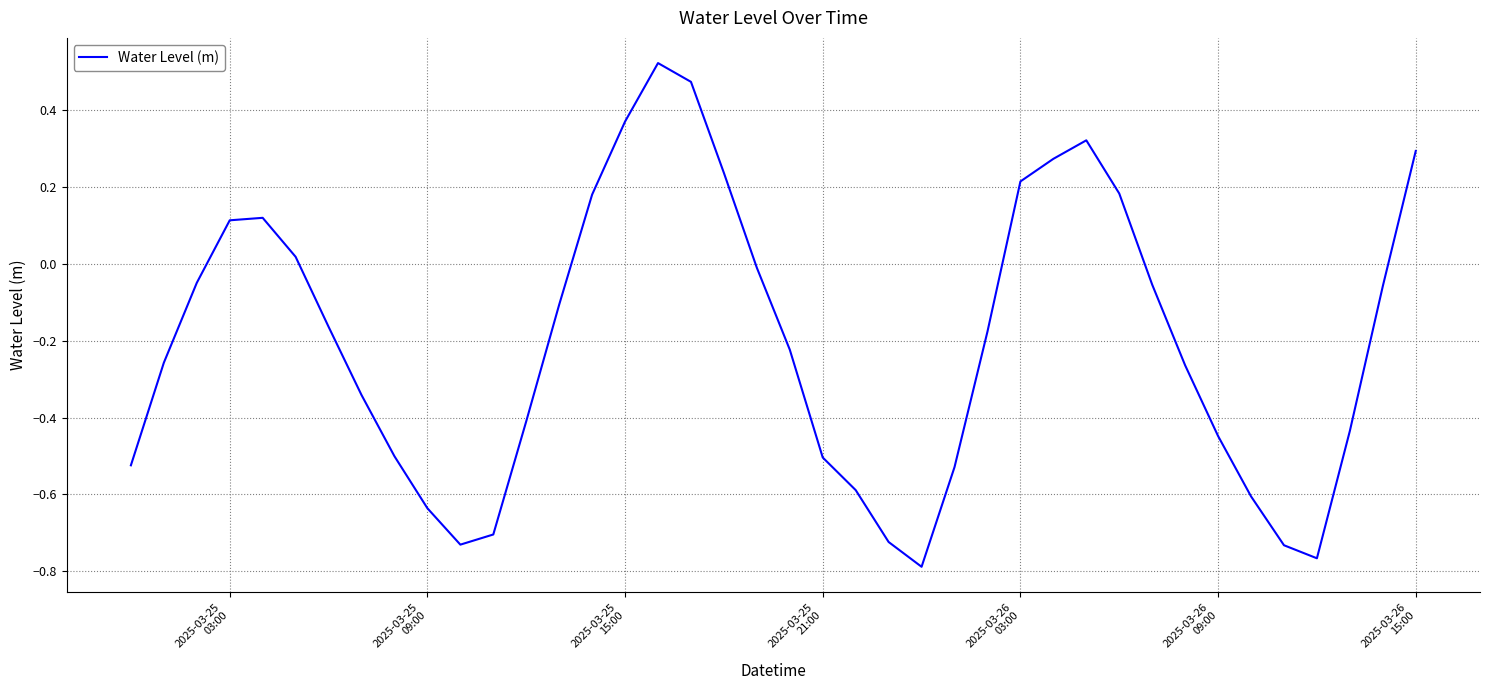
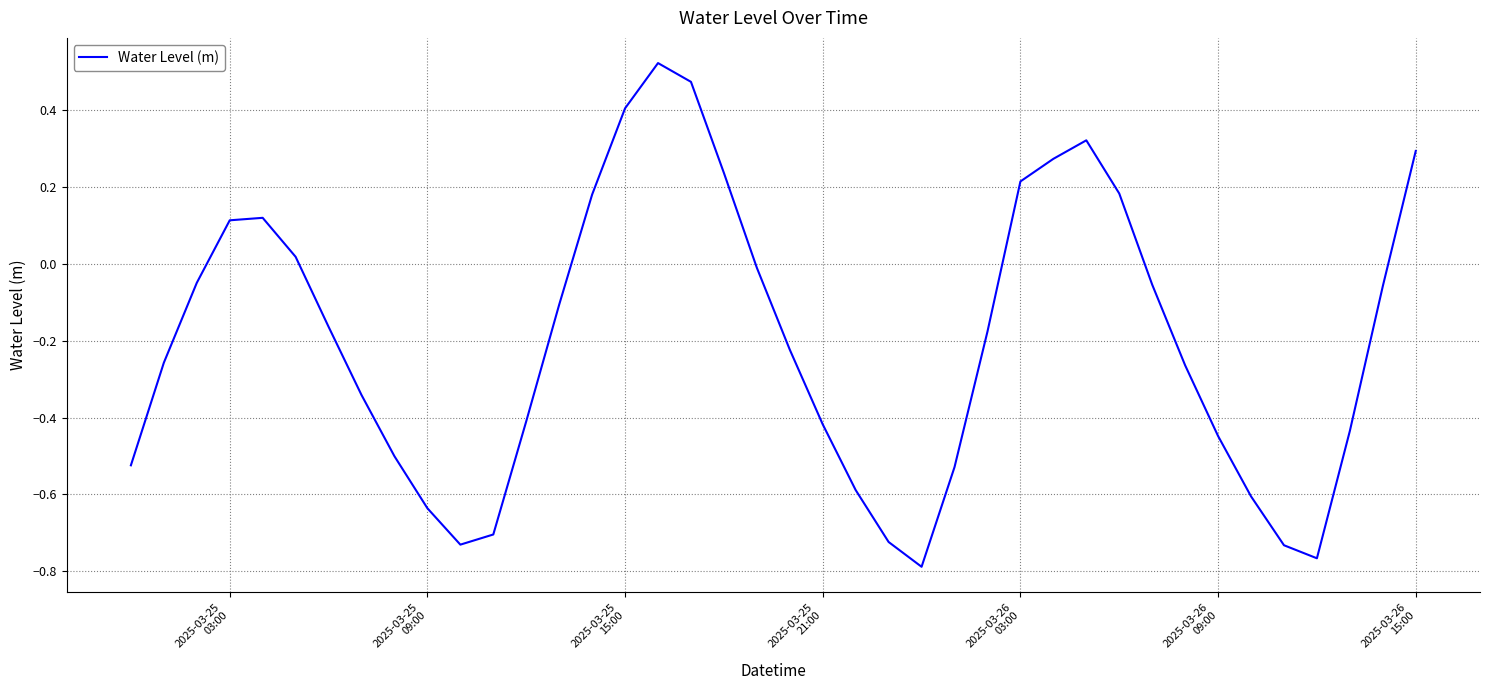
  {
    "2025-03-25 03:00": 0.11,
    "2025-03-25 09:00": -0.64,
-   "2025-03-25 15:00": 0.37,
-   "2025-03-25 21:00": -0.50,
+   "2025-03-25 15:00": 0.40,
+   "2025-03-25 21:00": -0.42,
    "2025-03-26 03:00": 0.21,
    "2025-03-26 09:00": -0.45,
    "2025-03-26 15:00": 0.29
  }
